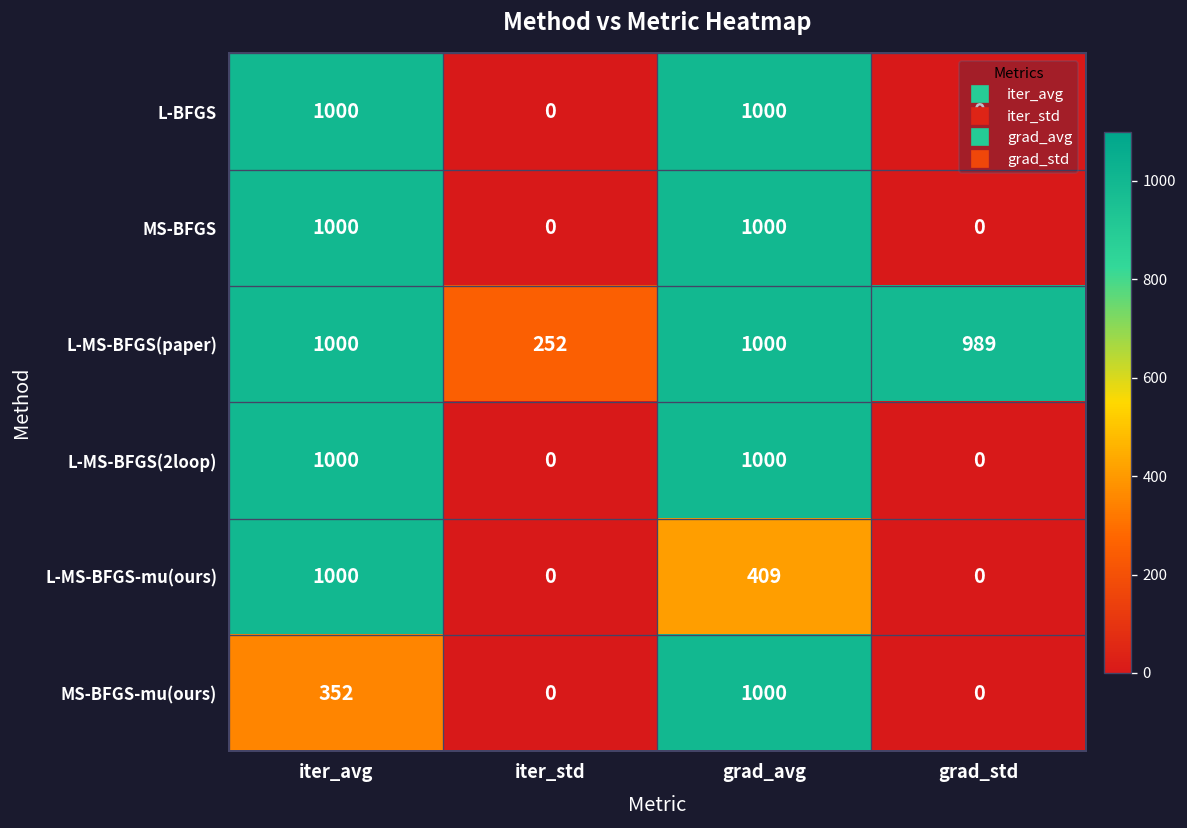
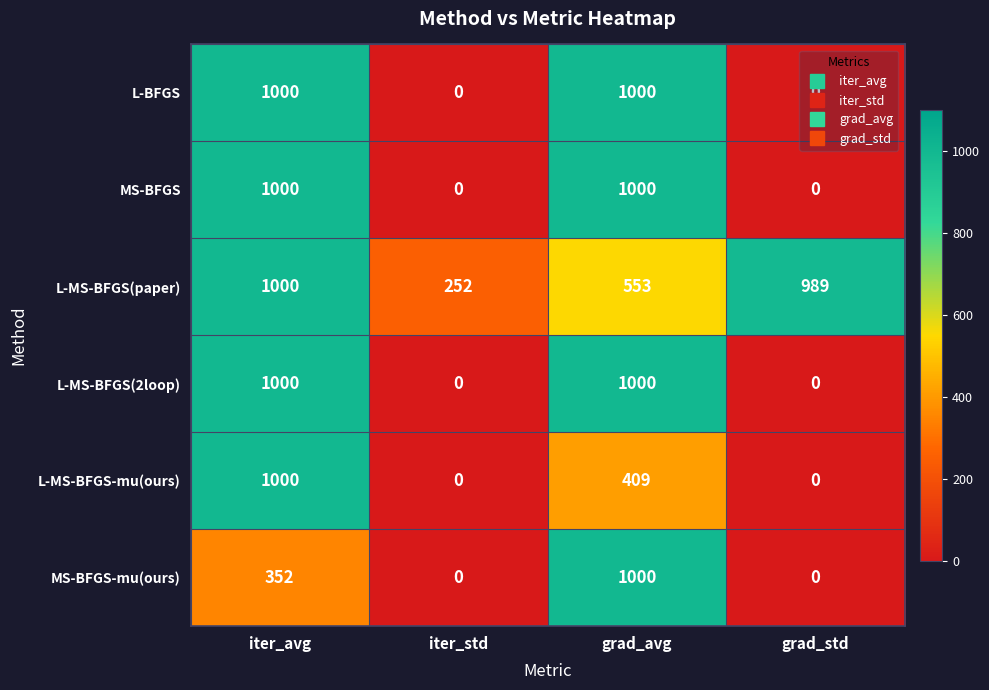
  {
    "L-BFGS": {
      "iter_avg": 1000,
      "iter_std": 0,
      "grad_avg": 1000
    },
    "MS-BFGS": {
      "iter_avg": 1000,
      "iter_std": 0,
      "grad_avg": 1000,
      "grad_std": 0
    },
    "L-MS-BFGS(paper)": {
      "iter_avg": 1000,
      "iter_std": 252,
-     "grad_avg": 1000,
+     "grad_avg": 553,
      "grad_std": 989
    },
    "L-MS-BFGS(2loop)": {
      "iter_avg": 1000,
      "iter_std": 0,
      "grad_avg": 1000,
      "grad_std": 0
    },
    "L-MS-BFGS-mu(ours)": {
      "iter_avg": 1000,
      "iter_std": 0,
      "grad_avg": 409,
      "grad_std": 0
    },
    "MS-BFGS-mu(ours)": {
      "iter_avg": 352,
      "iter_std": 0,
      "grad_avg": 1000,
      "grad_std": 0
    }
  }
